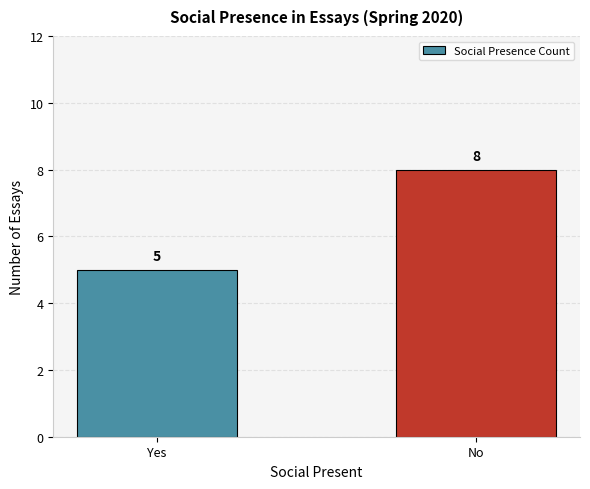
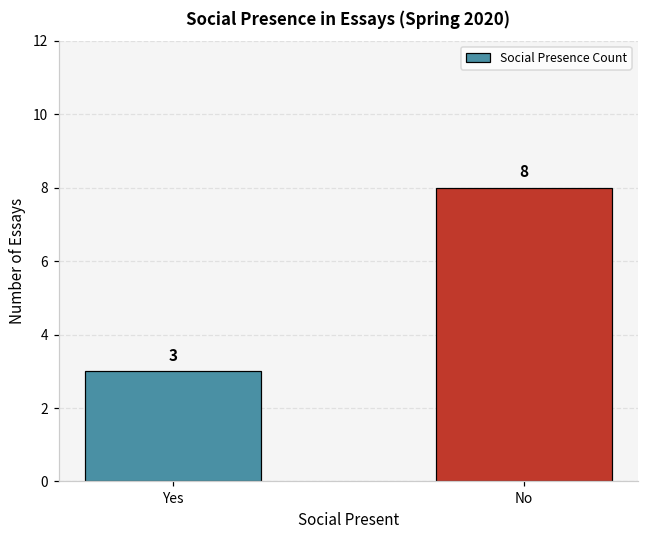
  {
-   "Yes": 5,
+   "Yes": 3,
    "No": 8
  }
